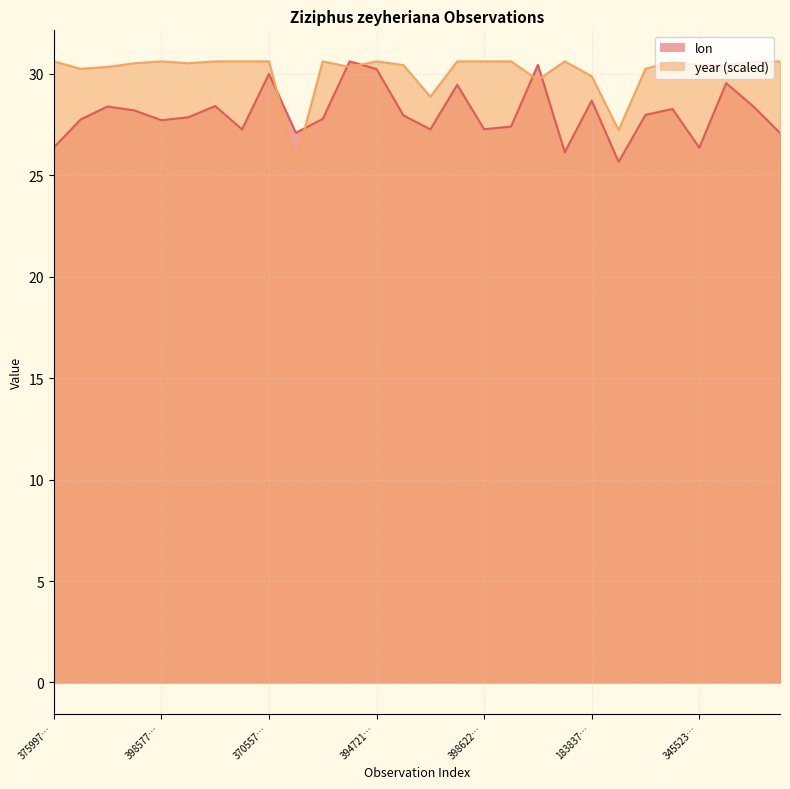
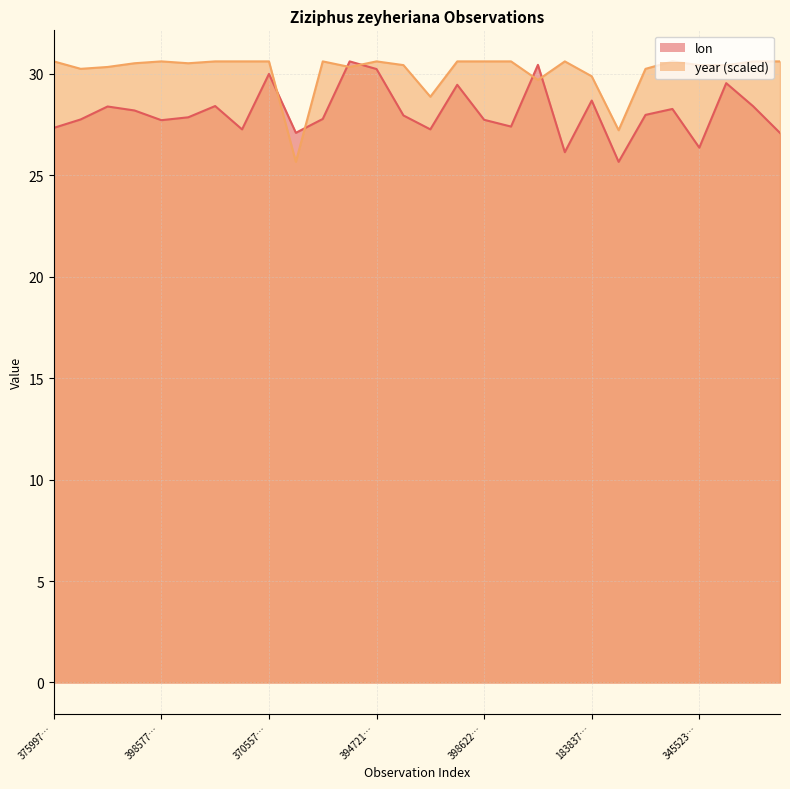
  {
    "lon": {
-     "375997…": 26.4,
+     "375997…": 27.3,
      "398577…": 27.7,
      "370557…": 30.0,
      "394721…": 30.2,
-     "398622…": 27.3,
+     "398622…": 27.7,
      "183837…": 28.7,
      "345523…": 26.4
    },
    "year (scaled)": {
      "375997…": 30.6,
      "398577…": 30.6,
      "370557…": 30.6,
      "394721…": 30.6,
      "398622…": 30.6,
      "183837…": 29.9
    }
  }
